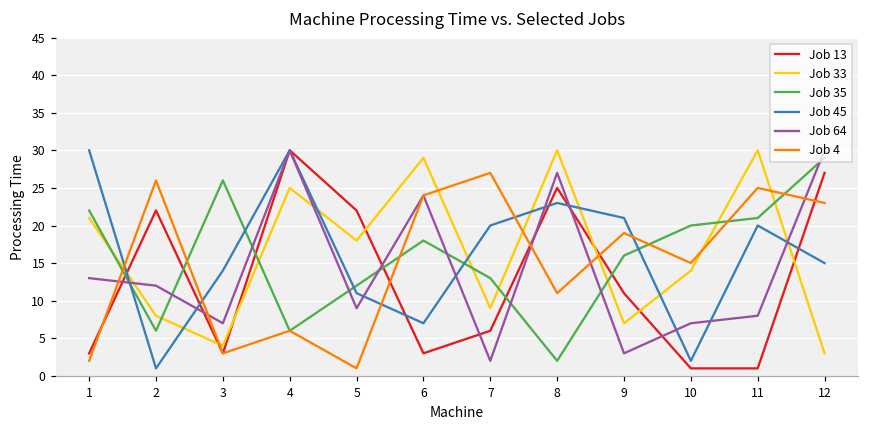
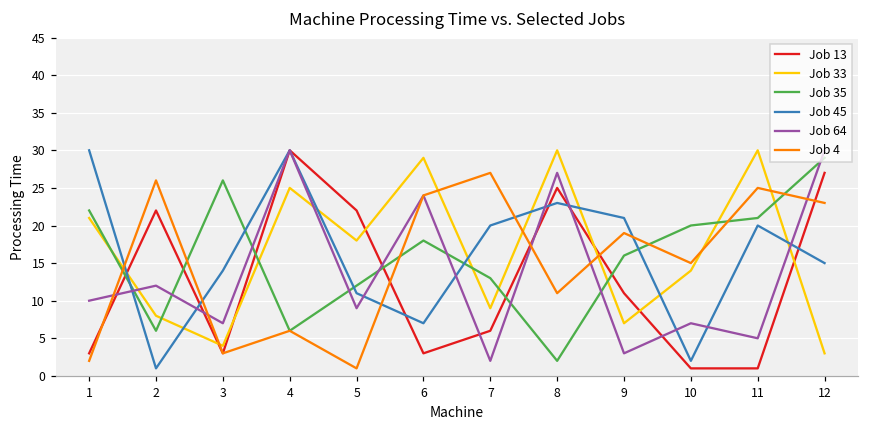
  {
    "Job 13": {
      "1": 3,
      "2": 22,
      "5": 22,
      "6": 3,
      "7": 6,
      "8": 25,
      "9": 11,
      "10": 1,
      "11": 1,
      "12": 27
    },
    "Job 33": {
      "1": 21,
      "2": 8,
      "3": 4,
      "4": 25,
      "5": 18,
      "6": 29,
      "7": 9,
      "8": 30,
      "9": 7,
      "10": 14,
      "11": 30,
      "12": 3
    },
    "Job 35": {
      "1": 22,
      "2": 6,
      "3": 26,
      "5": 12,
      "6": 18,
      "7": 13,
      "8": 2,
      "9": 16,
      "10": 20,
      "11": 21,
      "12": 29
    },
    "Job 45": {
      "1": 30,
      "2": 1,
      "3": 14,
      "5": 11,
      "6": 7,
      "7": 20,
      "8": 23,
      "9": 21,
      "10": 2,
      "11": 20,
      "12": 15
    },
    "Job 64": {
-     "1": 13,
+     "1": 10,
      "2": 12,
      "3": 7,
      "5": 9,
      "7": 2,
      "8": 27,
      "9": 3,
      "10": 7,
-     "11": 8,
+     "11": 5,
      "12": 30
    },
    "Job 4": {
      "1": 2,
      "2": 26,
      "5": 1,
      "7": 27,
      "8": 11,
      "9": 19,
      "10": 15,
      "11": 25,
      "12": 23
    }
  }
